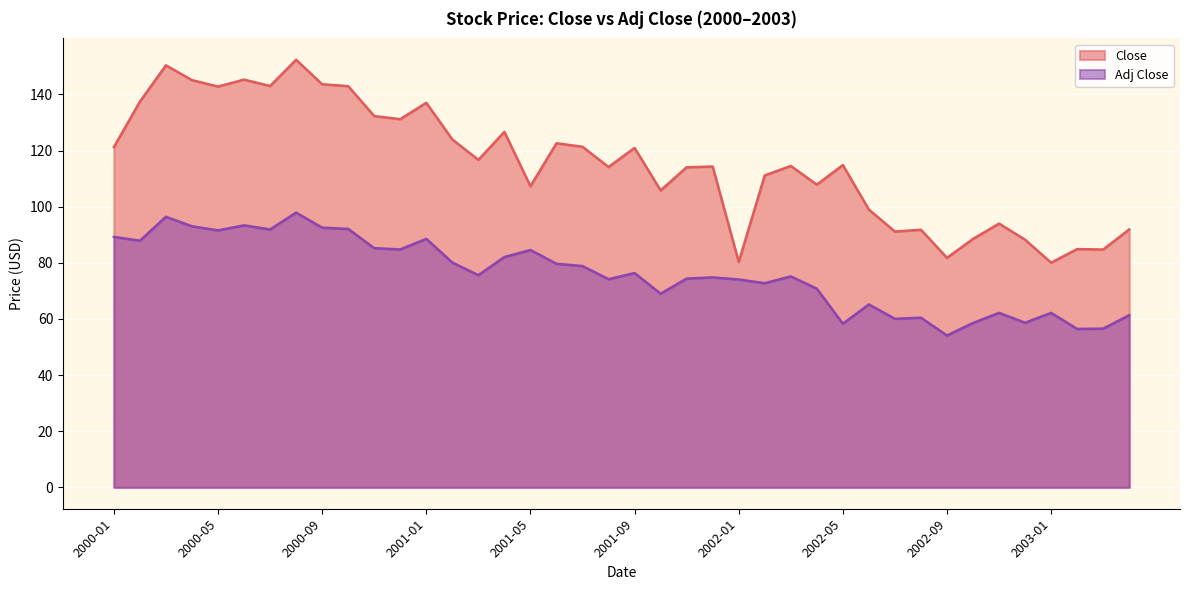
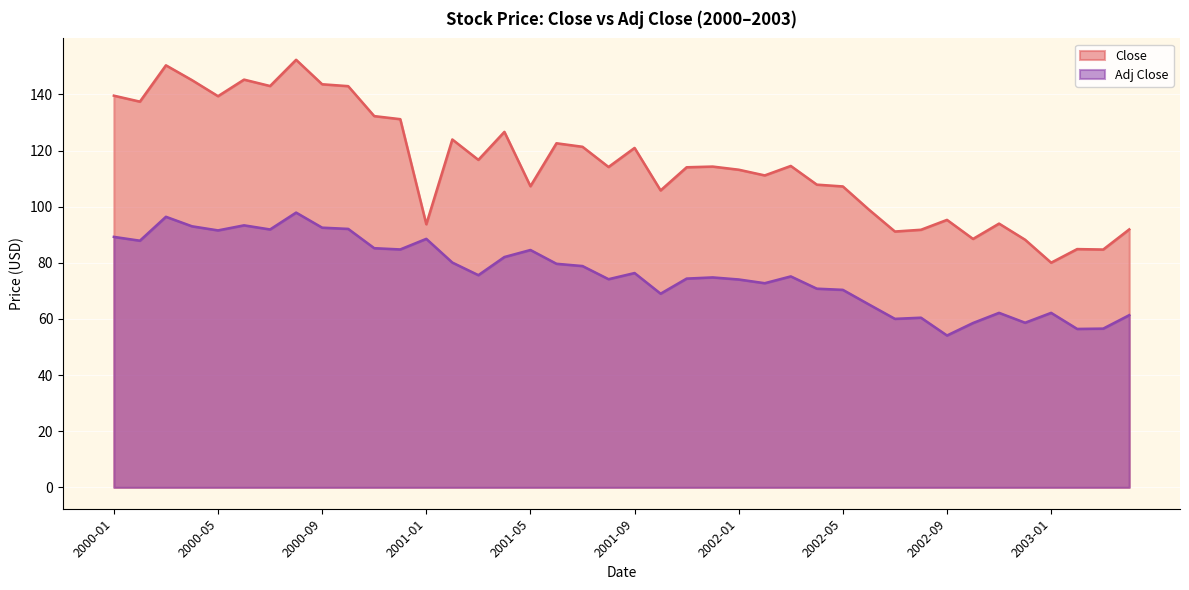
  {
    "Close": {
-     "2000-01": 121,
-     "2000-05": 143,
+     "2000-01": 140,
+     "2000-05": 139,
      "2000-09": 144,
-     "2001-01": 137,
+     "2001-01": 94,
      "2001-05": 107,
      "2001-09": 121,
-     "2002-01": 80,
-     "2002-05": 115,
-     "2002-09": 82,
+     "2002-01": 113,
+     "2002-05": 107,
+     "2002-09": 95,
      "2003-01": 80
    },
    "Adj Close": {
      "2000-01": 89,
      "2000-05": 92,
      "2000-09": 93,
      "2001-01": 89,
      "2001-05": 85,
      "2001-09": 76,
      "2002-01": 74,
-     "2002-05": 58,
+     "2002-05": 70,
      "2002-09": 54,
      "2003-01": 62
    }
  }
